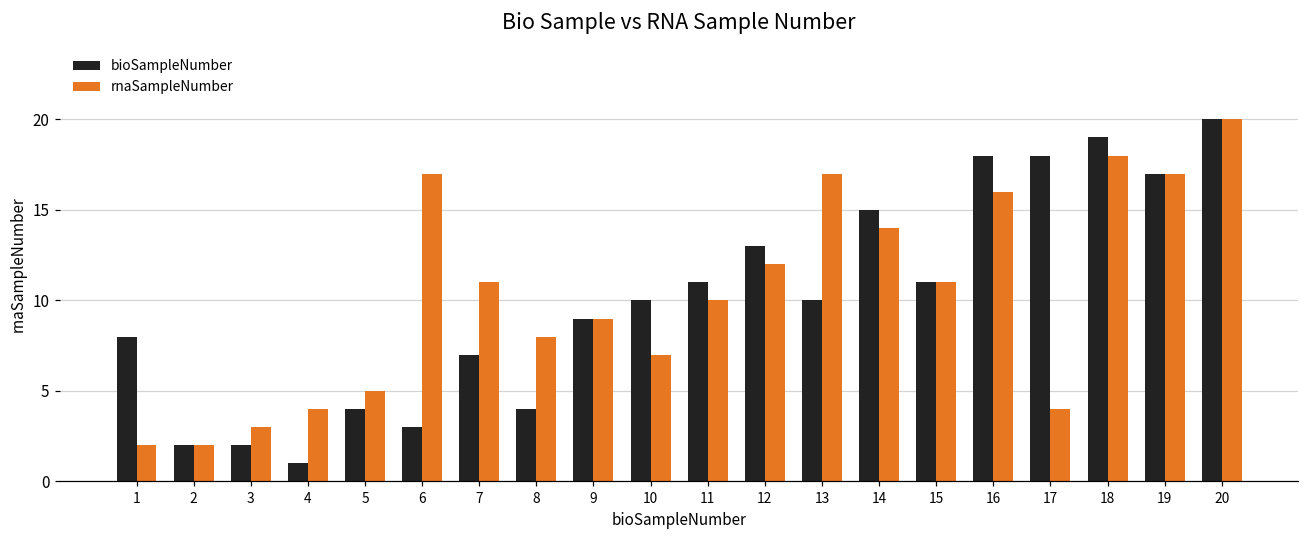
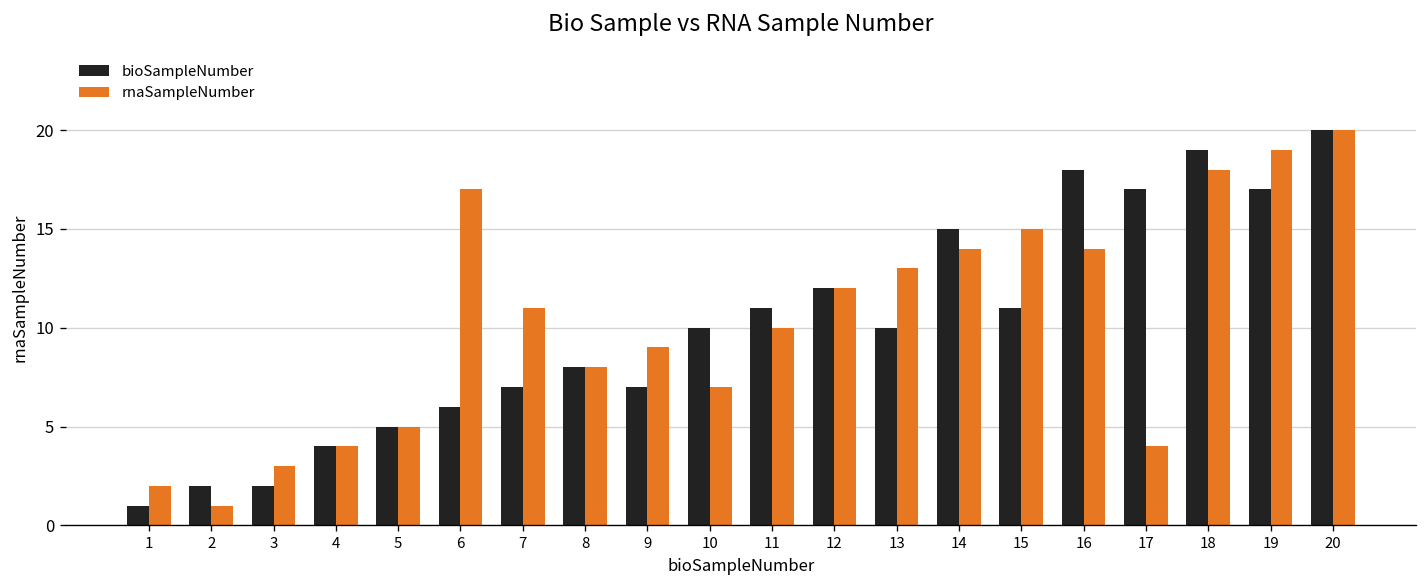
  {
    "bioSampleNumber": {
-     "1": 8,
+     "1": 1,
      "2": 2,
      "3": 2,
-     "4": 1,
-     "5": 4,
-     "6": 3,
+     "4": 4,
+     "5": 5,
+     "6": 6,
      "7": 7,
-     "8": 4,
-     "9": 9,
+     "8": 8,
+     "9": 7,
      "10": 10,
      "11": 11,
-     "12": 13,
+     "12": 12,
      "13": 10,
      "14": 15,
      "15": 11,
      "16": 18,
-     "17": 18,
+     "17": 17,
      "18": 19,
      "19": 17,
      "20": 20
    },
    "rnaSampleNumber": {
      "1": 2,
-     "2": 2,
+     "2": 1,
      "3": 3,
      "4": 4,
      "5": 5,
      "6": 17,
      "7": 11,
      "8": 8,
      "9": 9,
      "10": 7,
      "11": 10,
      "12": 12,
-     "13": 17,
+     "13": 13,
      "14": 14,
-     "15": 11,
-     "16": 16,
+     "15": 15,
+     "16": 14,
      "17": 4,
      "18": 18,
-     "19": 17,
+     "19": 19,
      "20": 20
    }
  }
